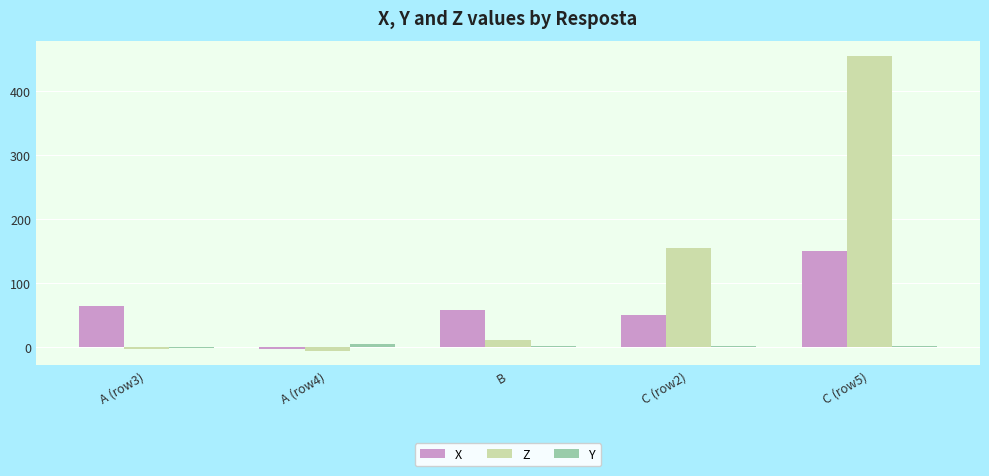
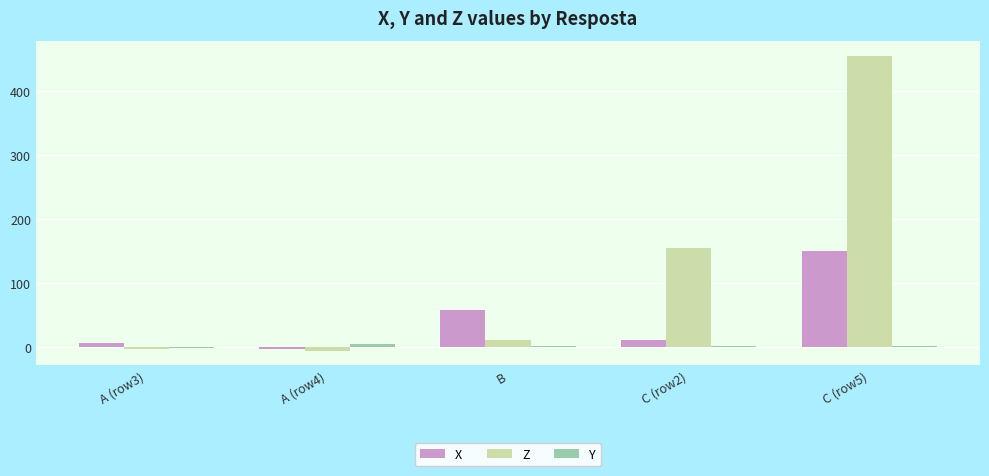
  {
    "X": {
-     "A (row3)": 60,
+     "A (row3)": 10,
      "B": 60,
-     "C (row2)": 50,
+     "C (row2)": 10,
      "C (row5)": 150
    }
  }
